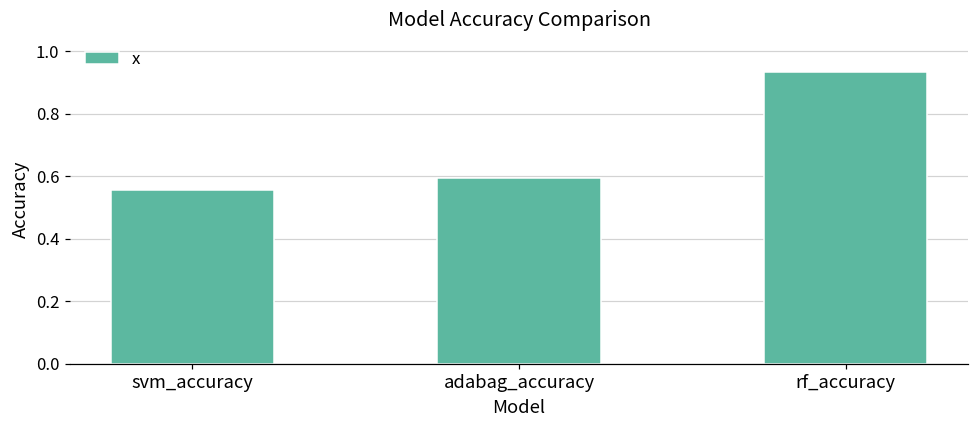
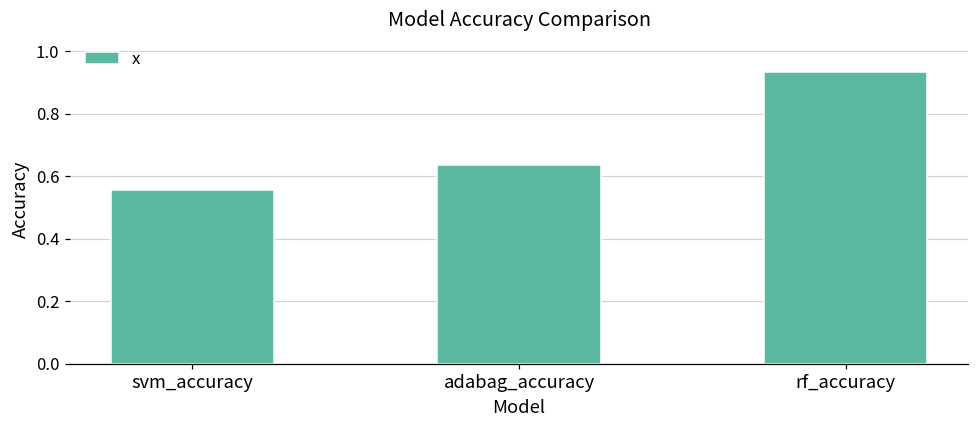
  {
    "svm_accuracy": 0.56,
-   "adabag_accuracy": 0.60,
+   "adabag_accuracy": 0.64,
    "rf_accuracy": 0.93
  }
